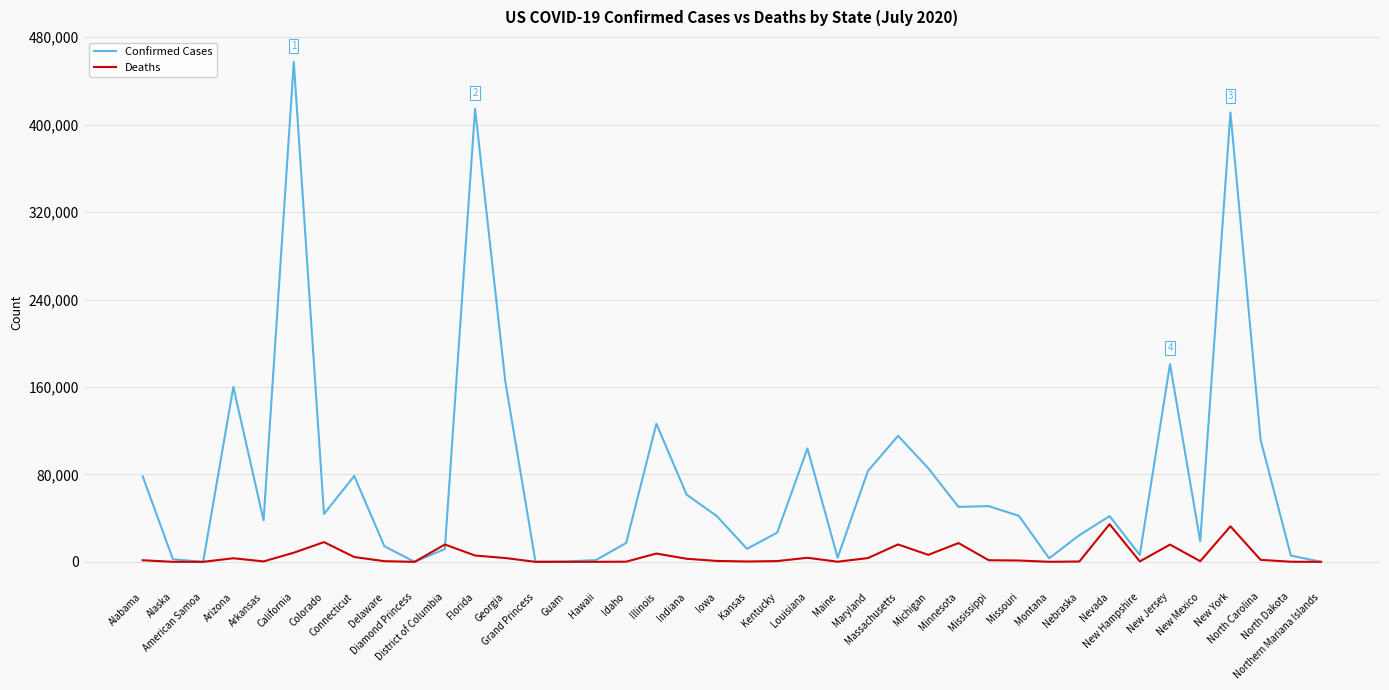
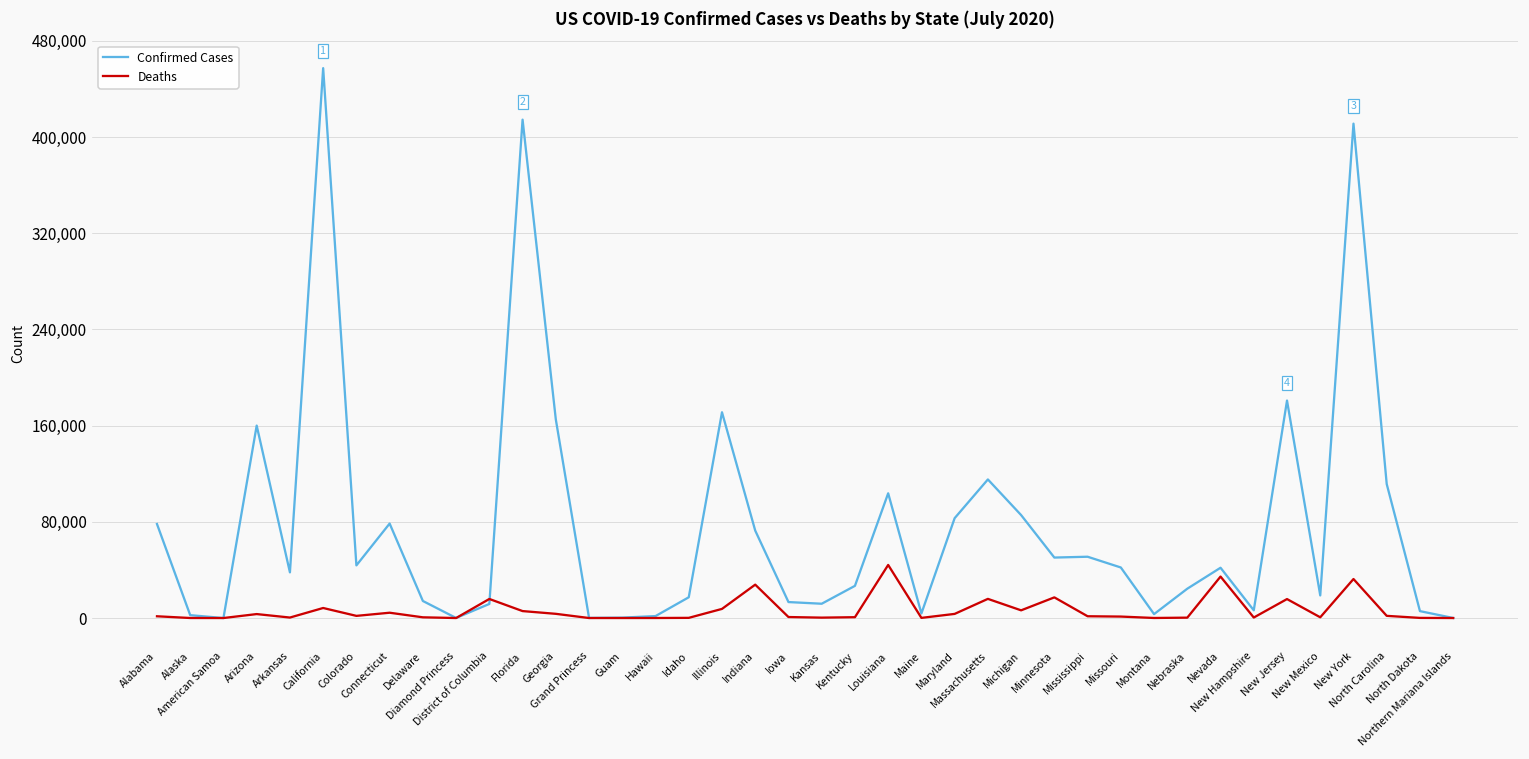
  {
    "Confirmed Cases": {
      "Alabama": "78,000",
      "Alaska": "2,000",
      "Arizona": "160,000",
      "Arkansas": "38,000",
      "Colorado": "44,000",
      "Connecticut": "79,000",
      "Delaware": "14,000",
      "District of Columbia": "12,000",
      "Georgia": "165,000",
      "Idaho": "17,000",
-     "Illinois": "126,000",
-     "Indiana": "62,000",
-     "Iowa": "42,000",
+     "Illinois": "171,000",
+     "Indiana": "73,000",
+     "Iowa": "13,000",
      "Kansas": "12,000",
      "Kentucky": "27,000",
      "Louisiana": "104,000",
      "Maine": "4,000",
      "Maryland": "83,000",
      "Massachusetts": "115,000",
      "Michigan": "86,000",
      "Minnesota": "50,000",
      "Mississippi": "51,000",
      "Missouri": "42,000",
      "Montana": "3,000",
      "Nebraska": "24,000",
      "Nevada": "42,000",
      "New Hampshire": "6,000",
      "New Mexico": "19,000",
      "North Carolina": "111,000",
      "North Dakota": "6,000"
    },
    "Deaths": {
      "Alabama": "1,000",
      "Alaska": "0",
      "Arizona": "3,000",
      "Arkansas": "0",
      "California": "8,000",
-     "Colorado": "18,000",
+     "Colorado": "2,000",
      "Connecticut": "4,000",
      "Delaware": "1,000",
      "District of Columbia": "16,000",
      "Florida": "6,000",
      "Georgia": "3,000",
      "Idaho": "0",
      "Illinois": "8,000",
-     "Indiana": "3,000",
+     "Indiana": "28,000",
      "Iowa": "1,000",
      "Kansas": "0",
      "Kentucky": "1,000",
-     "Louisiana": "4,000",
+     "Louisiana": "44,000",
      "Maine": "0",
      "Maryland": "3,000",
      "Massachusetts": "16,000",
      "Michigan": "6,000",
      "Minnesota": "17,000",
      "Mississippi": "1,000",
      "Missouri": "1,000",
      "Montana": "0",
      "Nebraska": "0",
      "Nevada": "34,000",
      "New Hampshire": "0",
      "New Jersey": "16,000",
      "New Mexico": "1,000",
      "New York": "32,000",
      "North Carolina": "2,000",
      "North Dakota": "0"
    }
  }
